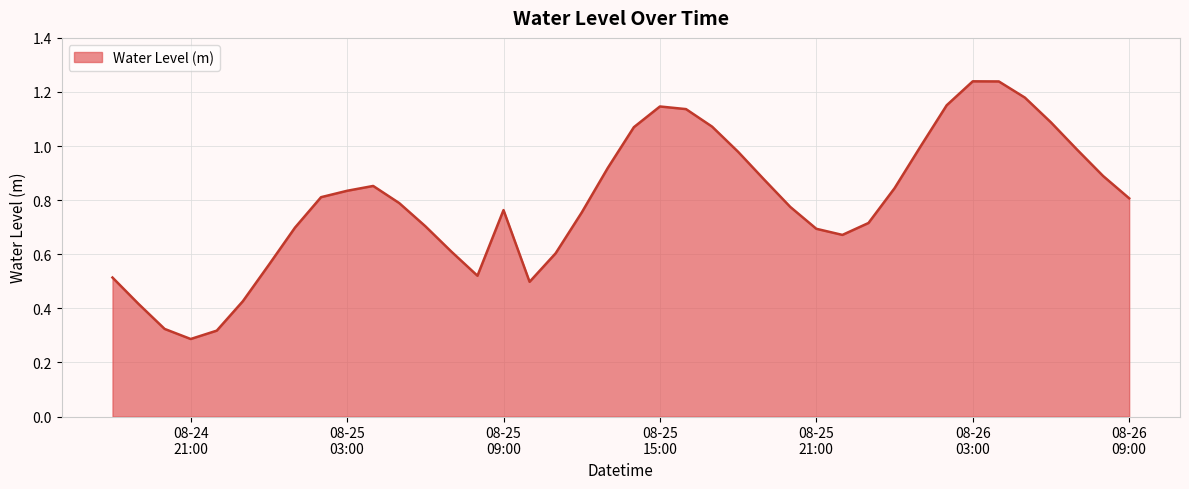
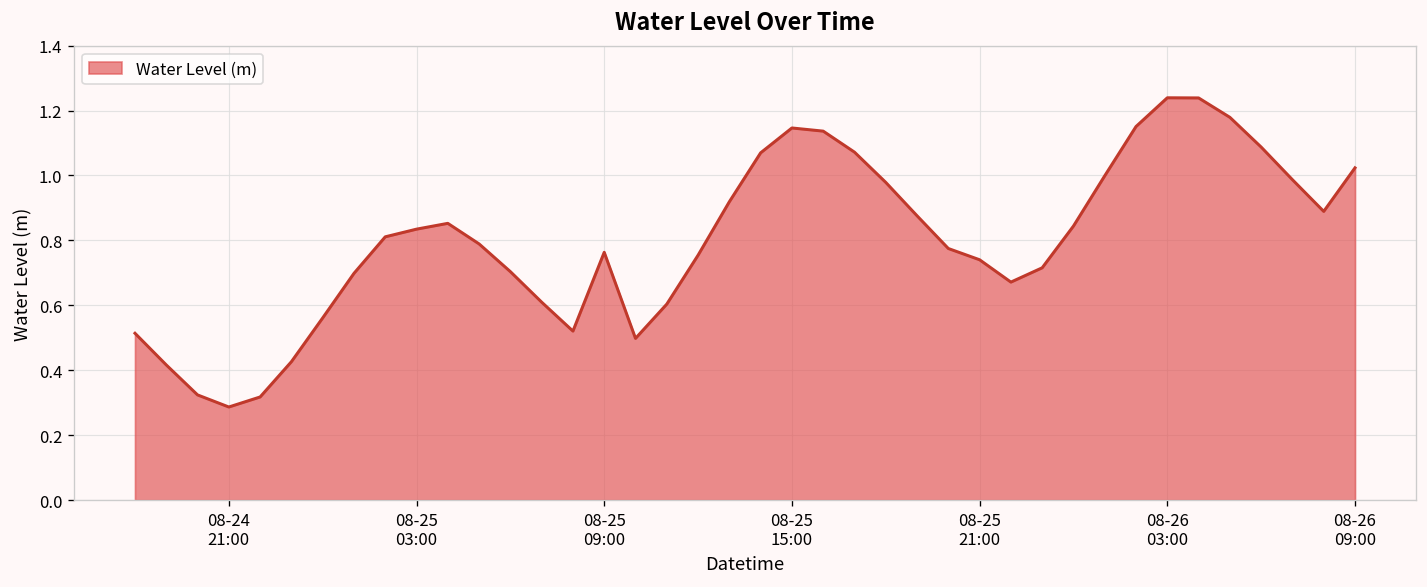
  {
    "08-24 21:00": 0.29,
    "08-25 03:00": 0.83,
    "08-25 09:00": 0.76,
    "08-25 15:00": 1.15,
-   "08-25 21:00": 0.69,
+   "08-25 21:00": 0.74,
    "08-26 03:00": 1.24,
-   "08-26 09:00": 0.81
+   "08-26 09:00": 1.02
  }
